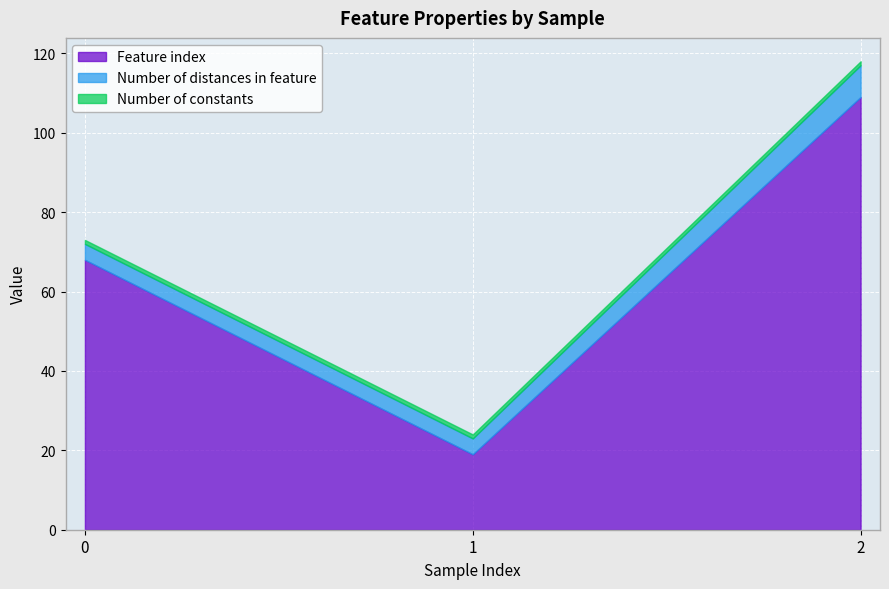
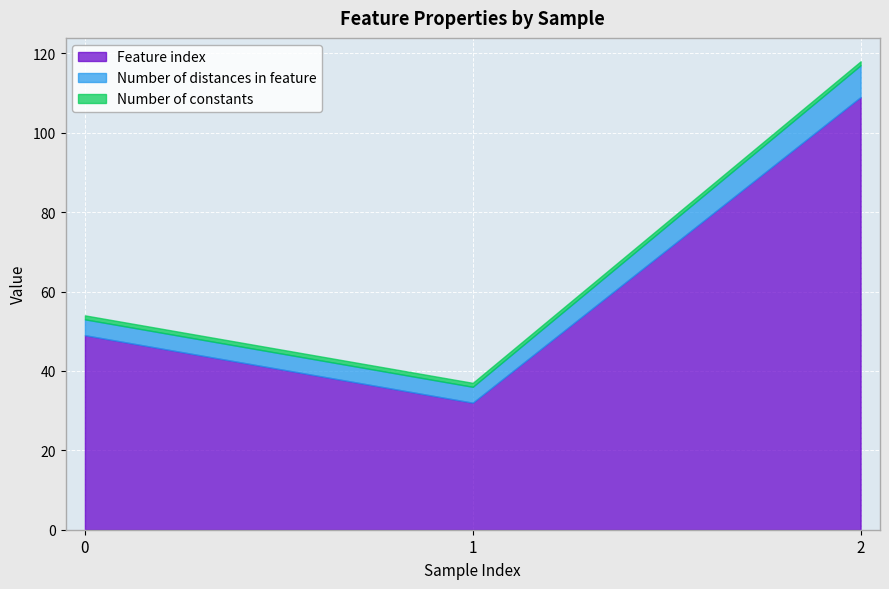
  {
    "Feature index": {
-     "0": 68,
-     "1": 19,
+     "0": 49,
+     "1": 32,
      "2": 109
    },
    "Number of distances in feature": {
      "0": 4,
      "1": 4,
      "2": 8
    },
    "Number of constants": {
      "0": 1,
      "1": 1,
      "2": 1
    }
  }
